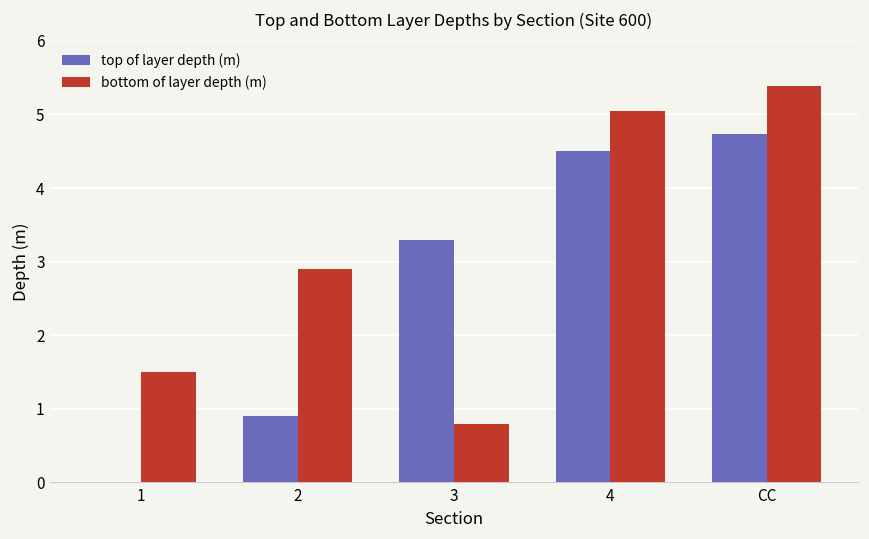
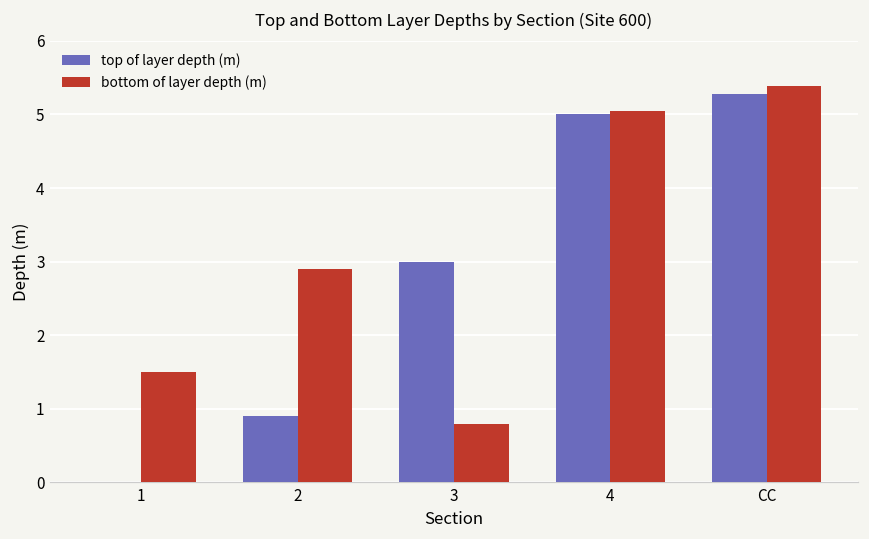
  {
    "top of layer depth (m)": {
      "1": 0.0,
      "2": 0.9,
-     "3": 3.3,
-     "4": 4.5,
-     "CC": 4.7
+     "3": 3.0,
+     "4": 5.0,
+     "CC": 5.3
    },
    "bottom of layer depth (m)": {
      "1": 1.5,
      "2": 2.9,
      "3": 0.8,
      "4": 5.0,
      "CC": 5.4
    }
  }
